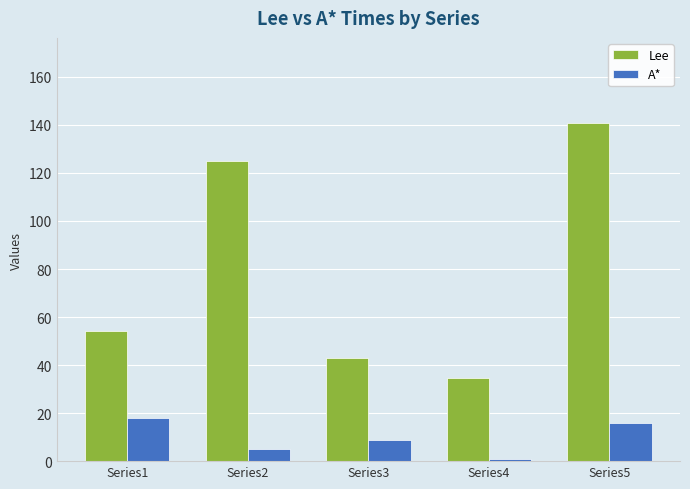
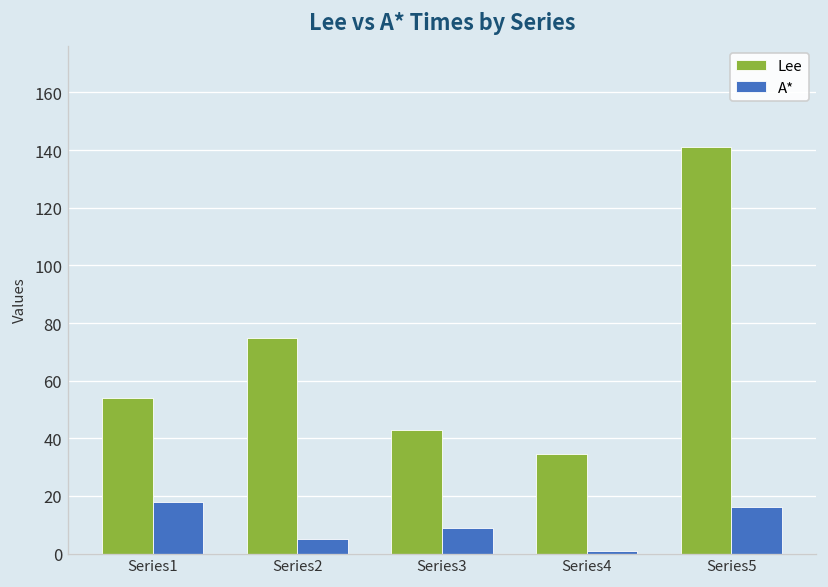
  {
    "Lee": {
      "Series1": 54,
-     "Series2": 125,
+     "Series2": 75,
      "Series3": 43,
      "Series4": 35,
      "Series5": 141
    },
    "A*": {
      "Series1": 18,
      "Series2": 5,
      "Series3": 9,
      "Series5": 16
    }
  }
